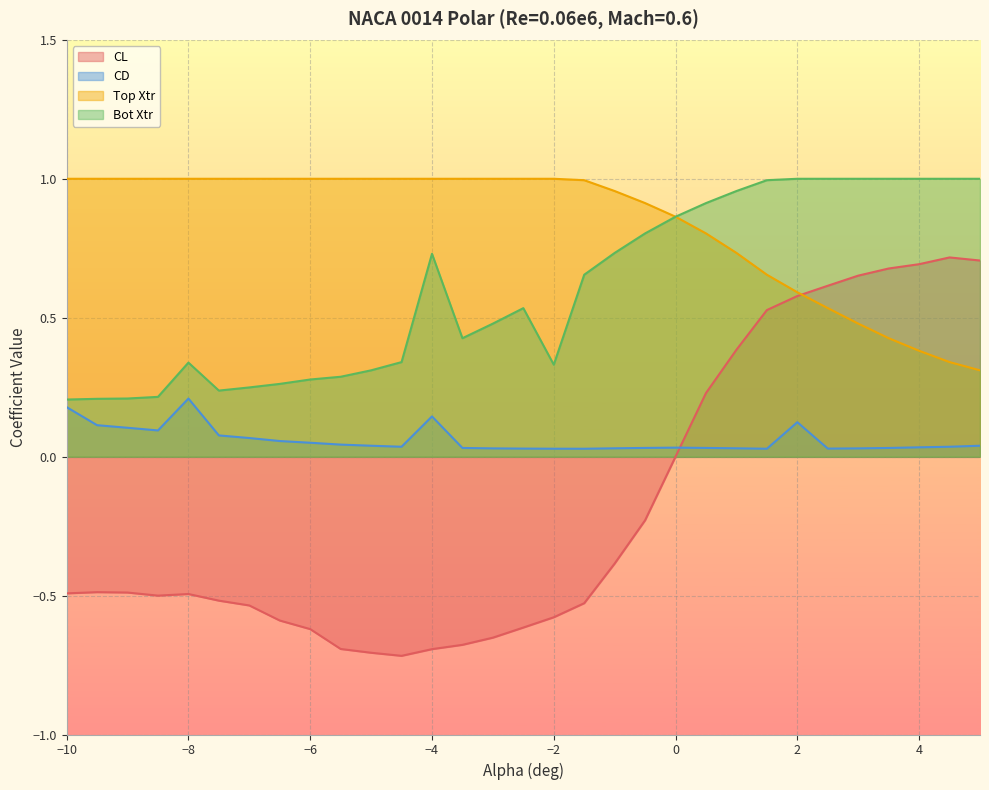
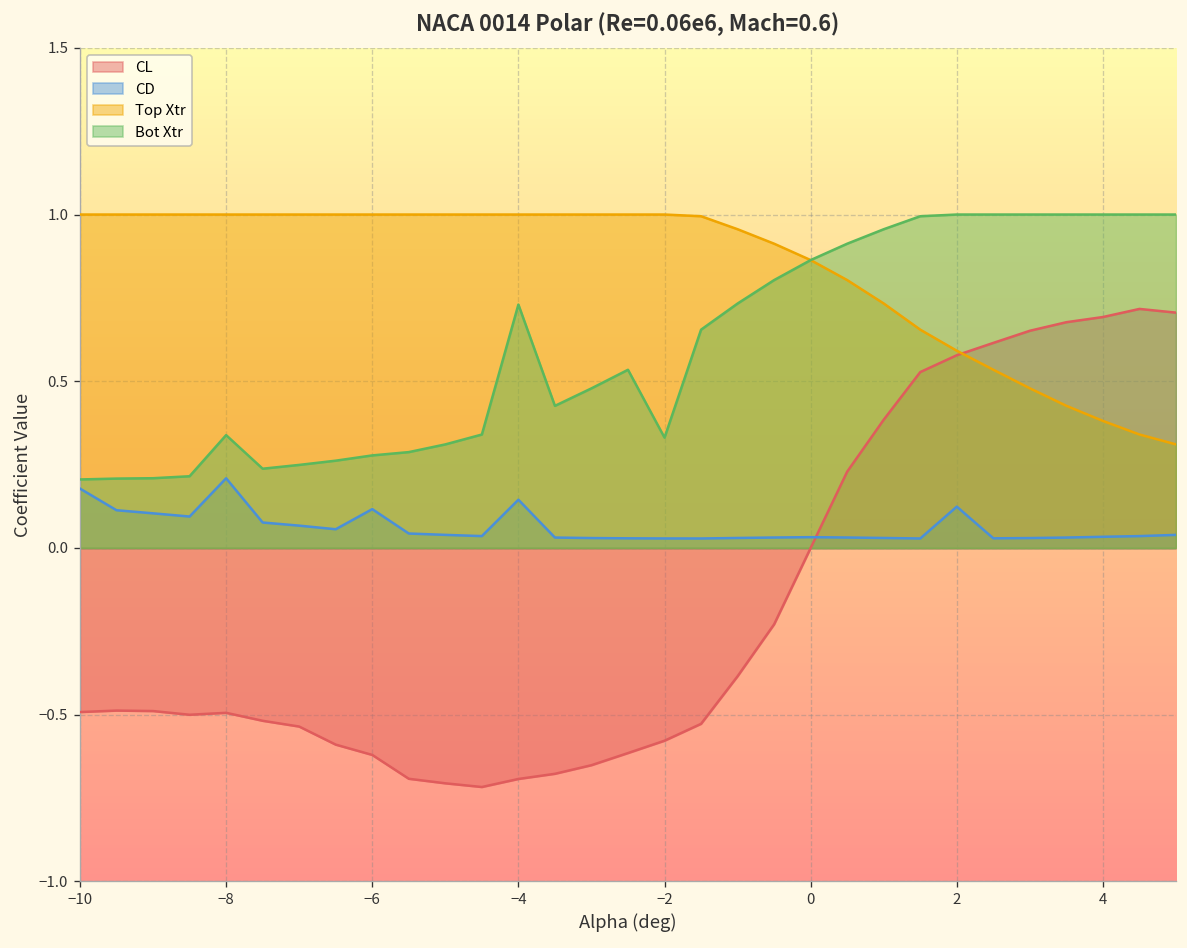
  {
    "CD": {
      "−10": 0.18,
      "−8": 0.21,
-     "−6": 0.05,
+     "−6": 0.12,
      "−4": 0.14,
      "−2": 0.03,
      "0": 0.03,
      "2": 0.12,
      "4": 0.03
    },
    "Top Xtr": {
      "−10": 1.00,
      "−8": 1.00,
      "−6": 1.00,
      "−4": 1.00,
      "−2": 1.00,
      "2": 0.59,
      "4": 0.38
    },
    "Bot Xtr": {
      "−10": 0.21,
      "−8": 0.34,
      "−6": 0.28,
      "−4": 0.73,
      "−2": 0.33,
      "2": 1.00,
      "4": 1.00
    }
  }
